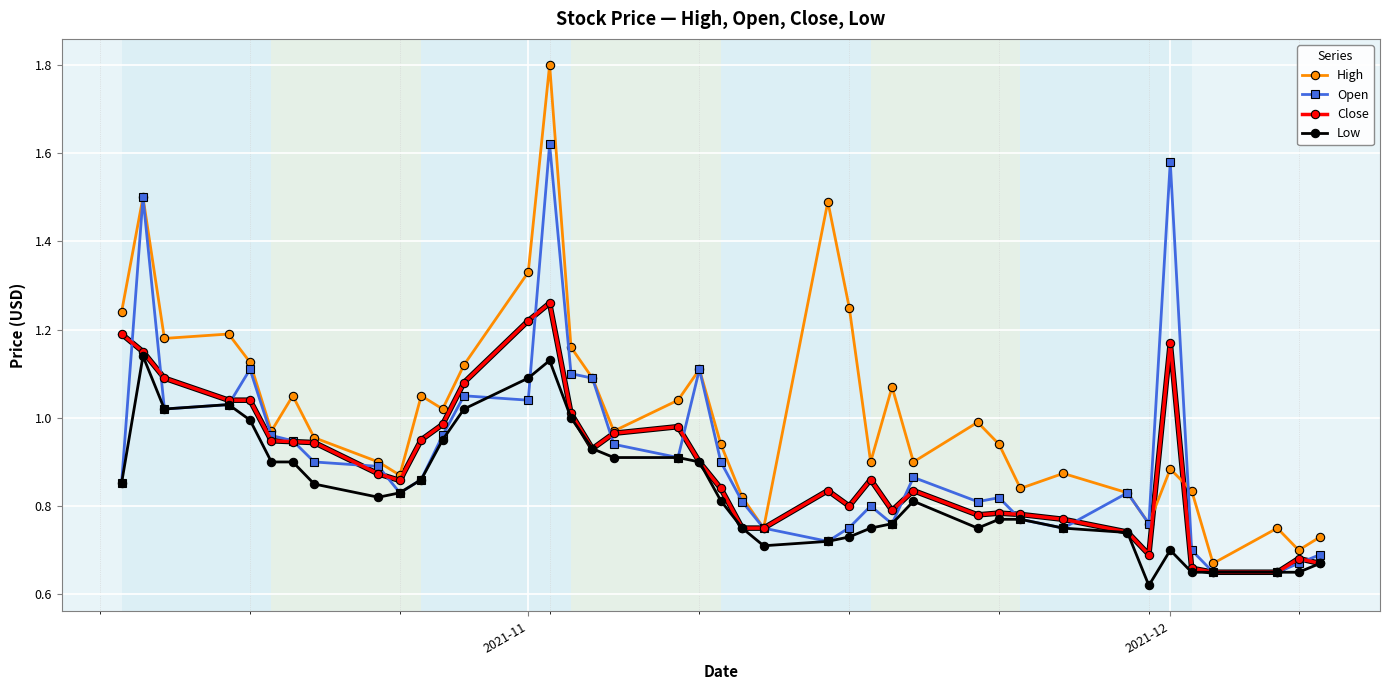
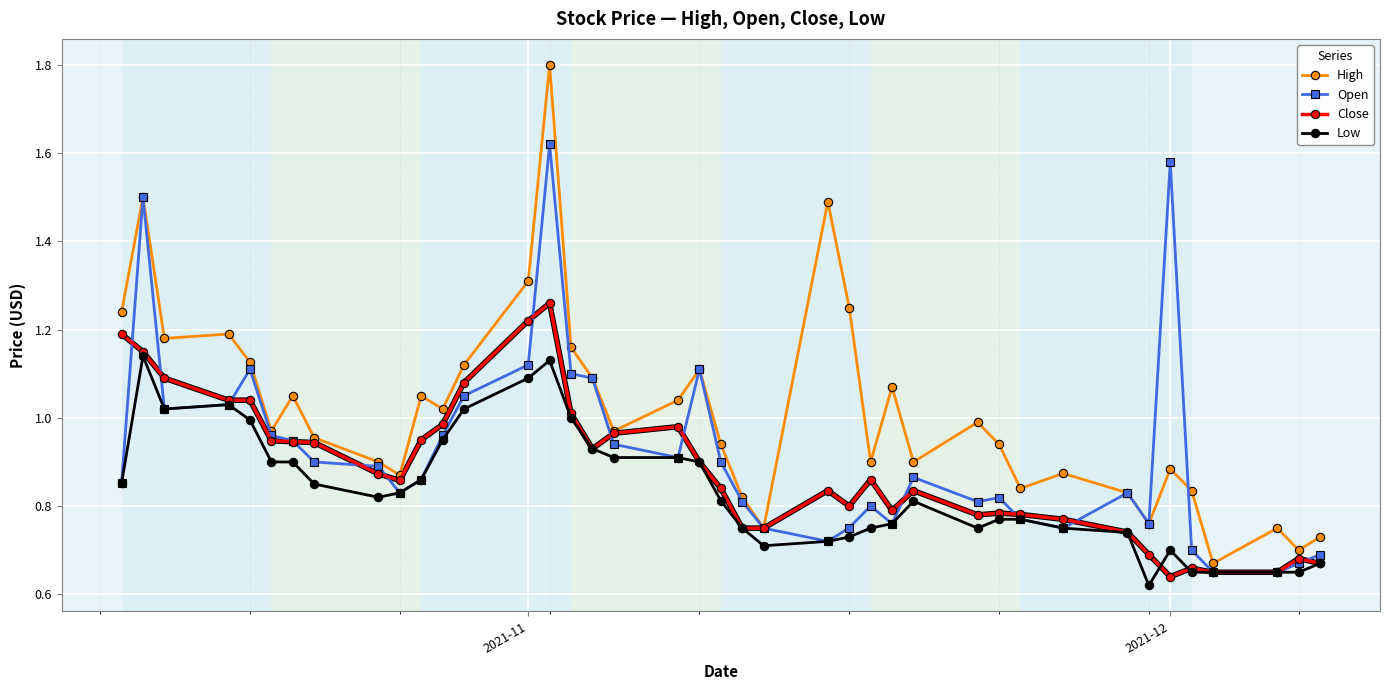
  {
    "High": {
-     "2021-11": 1.33,
+     "2021-11": 1.31,
      "2021-12": 0.88
    },
    "Open": {
-     "2021-11": 1.04,
+     "2021-11": 1.12,
      "2021-12": 1.58
    },
    "Close": {
      "2021-11": 1.22,
-     "2021-12": 1.17
+     "2021-12": 0.64
    },
    "Low": {
      "2021-11": 1.09,
      "2021-12": 0.70
    }
  }
